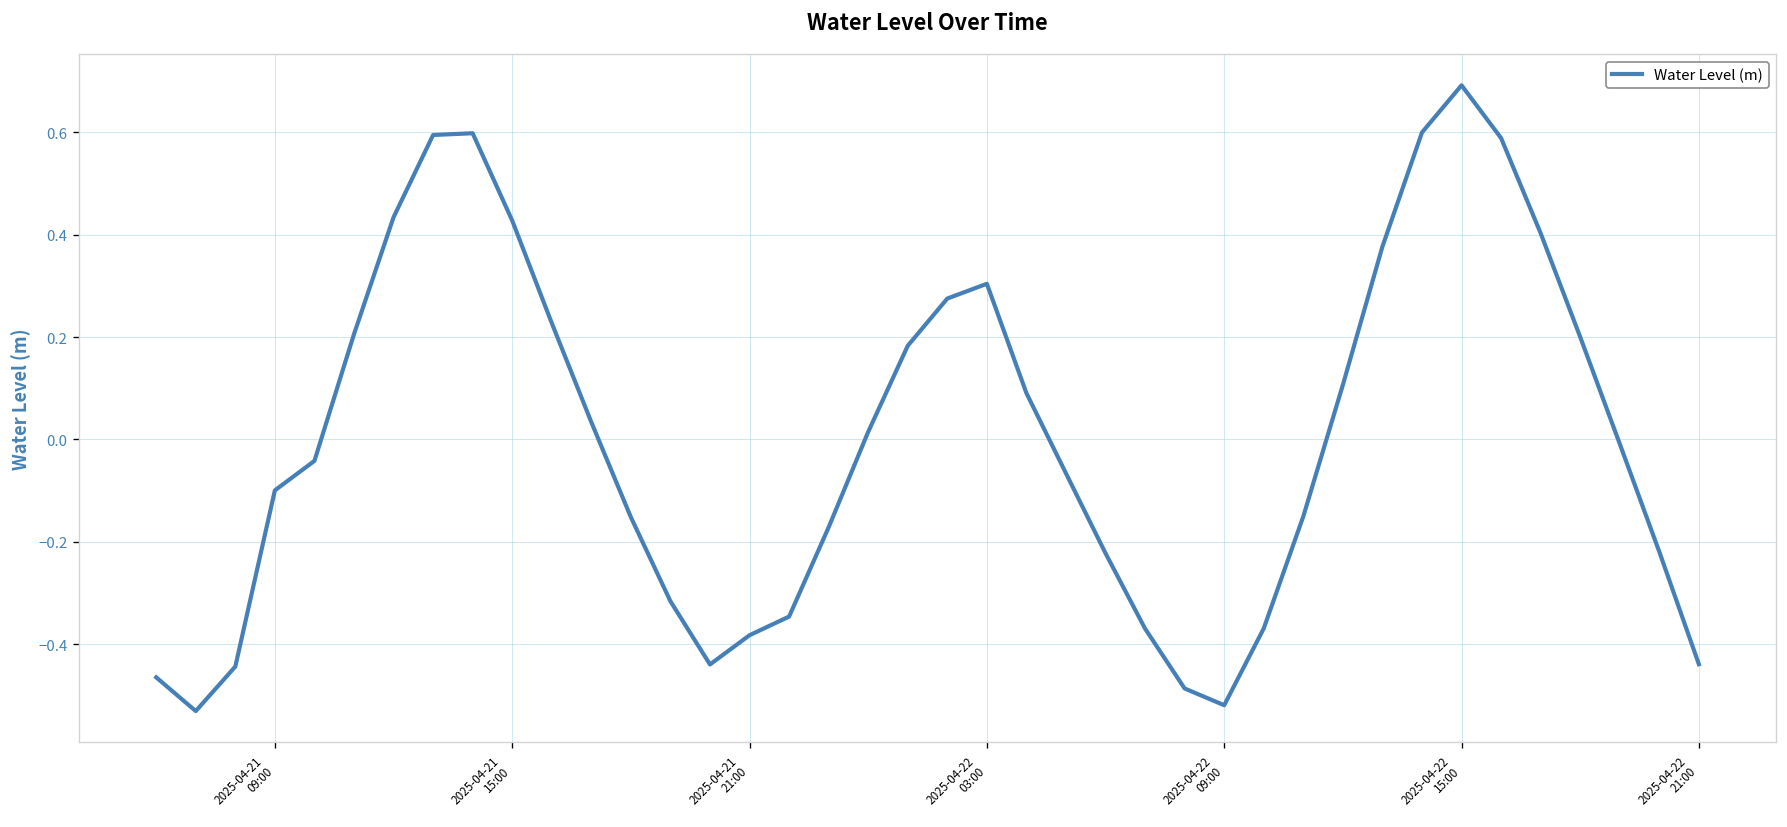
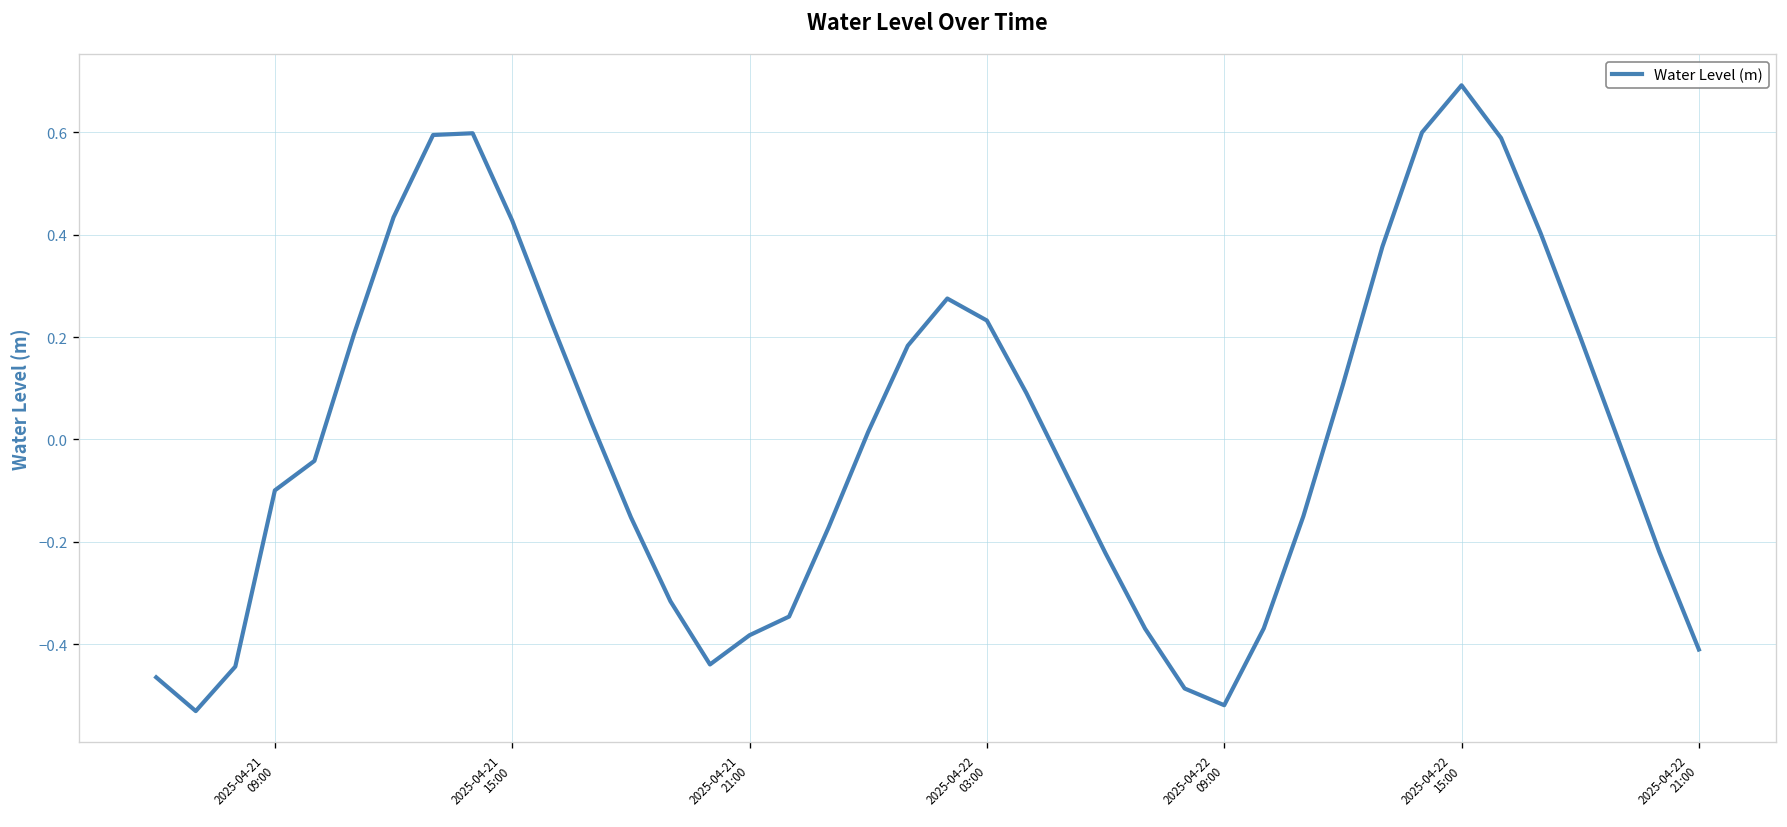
  {
    "2025-04-21 09:00": -0.10,
    "2025-04-21 15:00": 0.43,
    "2025-04-21 21:00": -0.38,
-   "2025-04-22 03:00": 0.30,
+   "2025-04-22 03:00": 0.23,
    "2025-04-22 09:00": -0.52,
    "2025-04-22 15:00": 0.69,
-   "2025-04-22 21:00": -0.44
+   "2025-04-22 21:00": -0.41
  }
